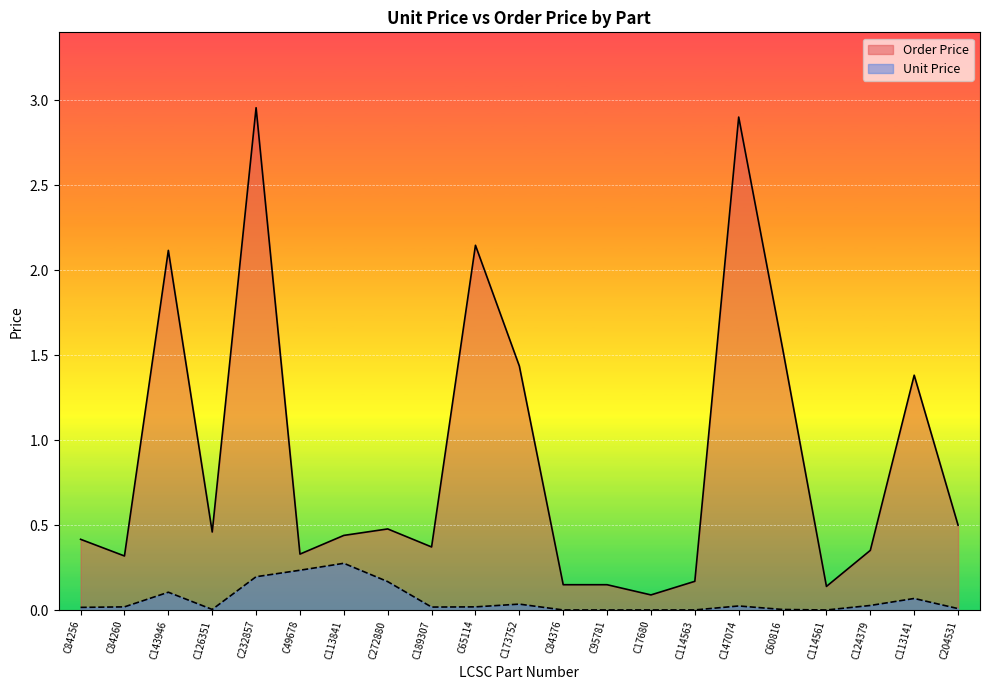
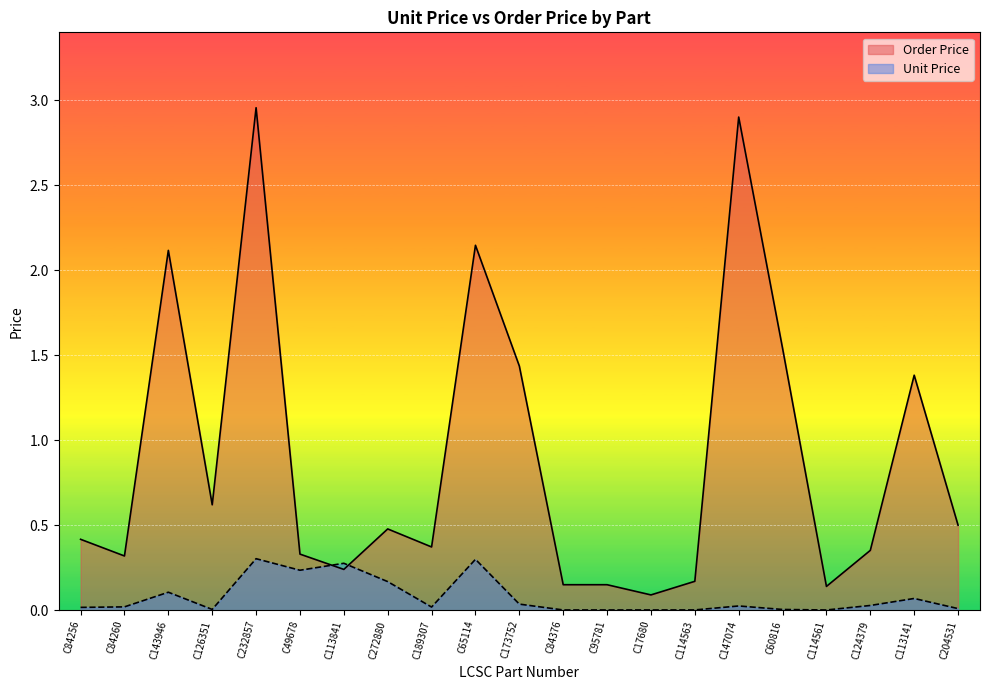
  {
    "Order Price": {
      "C84256": 0.42,
      "C84260": 0.32,
      "C143946": 2.12,
-     "C126351": 0.46,
+     "C126351": 0.62,
      "C232857": 2.96,
      "C49678": 0.33,
-     "C113841": 0.44,
+     "C113841": 0.24,
      "C272880": 0.48,
      "C189307": 0.37,
      "C65114": 2.15,
      "C173752": 1.44,
      "C84376": 0.15,
      "C95781": 0.15,
      "C17680": 0.09,
      "C114563": 0.17,
      "C147074": 2.90,
      "C60816": 1.54,
      "C114561": 0.14,
      "C124379": 0.35,
      "C113141": 1.38,
      "C204531": 0.50
    },
    "Unit Price": {
      "C84256": 0.02,
      "C84260": 0.02,
      "C143946": 0.11,
      "C126351": 0.00,
-     "C232857": 0.20,
+     "C232857": 0.30,
      "C49678": 0.24,
      "C113841": 0.28,
      "C272880": 0.17,
      "C189307": 0.02,
-     "C65114": 0.02,
+     "C65114": 0.30,
      "C173752": 0.04,
      "C84376": 0.00,
      "C95781": 0.00,
      "C17680": 0.00,
      "C114563": 0.00,
      "C147074": 0.03,
      "C60816": 0.00,
      "C114561": 0.00,
      "C124379": 0.03,
      "C113141": 0.07,
      "C204531": 0.01
    }
  }
